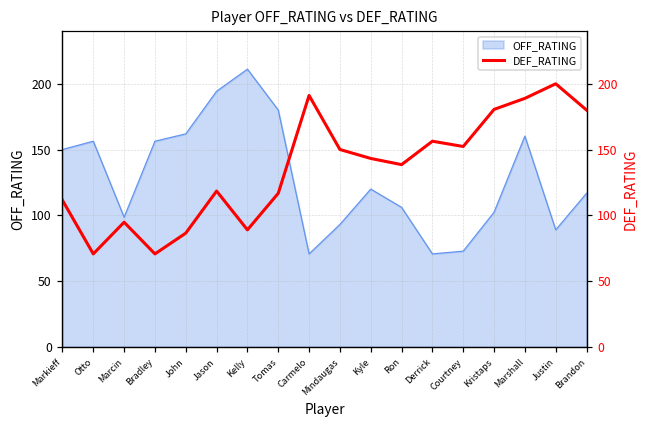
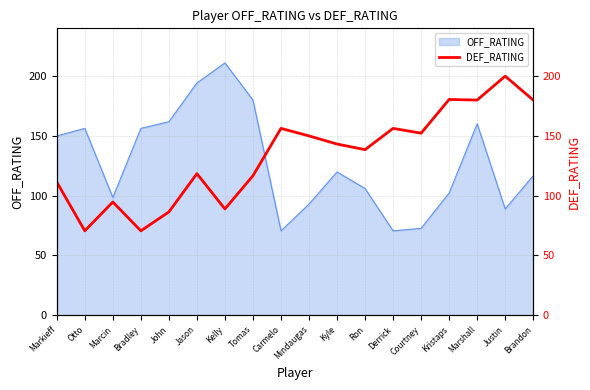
  {
    "OFF_RATING": {
      "Markieff": 150,
      "Otto": 156,
      "Marcin": 99,
      "Bradley": 156,
      "John": 162,
      "Jason": 194,
      "Kelly": 211,
      "Tomas": 180,
      "Carmelo": 71,
      "Mindaugas": 93,
      "Kyle": 120,
      "Ron": 106,
      "Derrick": 71,
      "Courtney": 73,
      "Kristaps": 102,
      "Marshall": 160,
      "Justin": 89,
      "Brandon": 117
    },
    "DEF_RATING": {
      "Markieff": 111,
      "Otto": 71,
      "Marcin": 95,
      "Bradley": 71,
      "John": 86,
      "Jason": 118,
      "Kelly": 89,
      "Tomas": 117,
-     "Carmelo": 191,
+     "Carmelo": 156,
      "Mindaugas": 150,
      "Kyle": 143,
      "Ron": 139,
      "Derrick": 156,
      "Courtney": 152,
      "Kristaps": 181,
-     "Marshall": 189,
+     "Marshall": 180,
      "Justin": 200,
      "Brandon": 180
    }
  }
